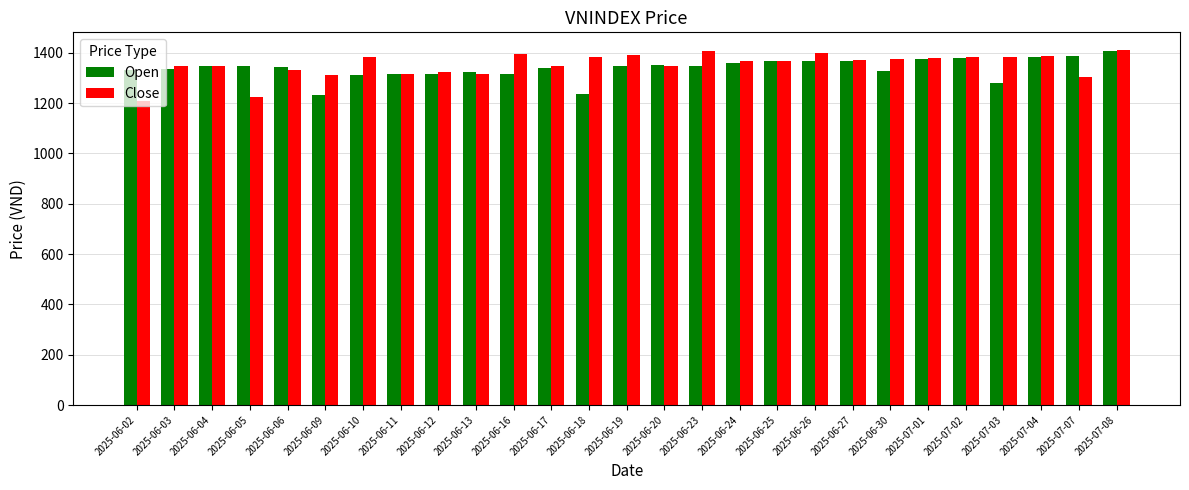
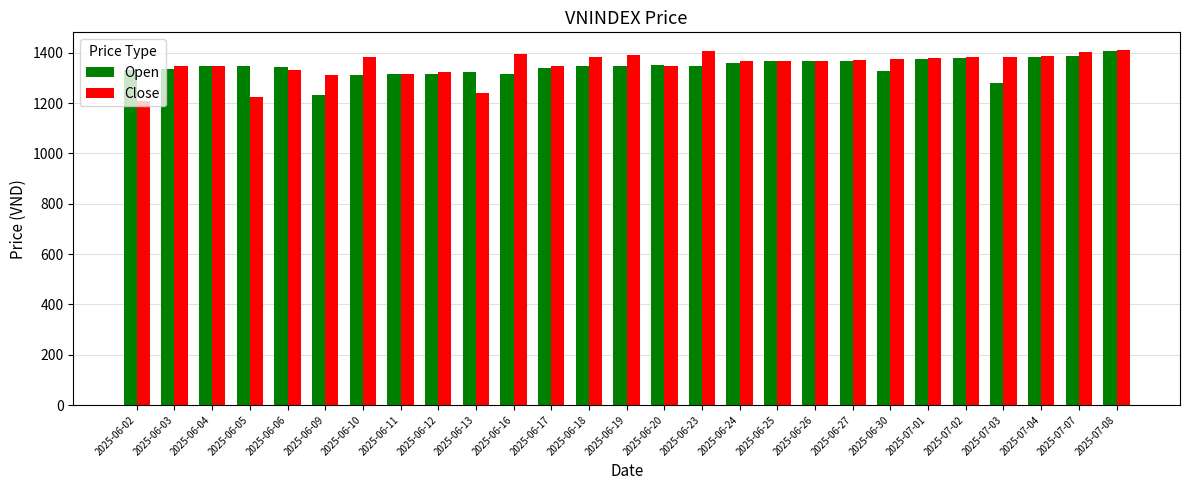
  {
    "Open": {
      "2025-06-03": 1340,
      "2025-06-04": 1350,
      "2025-06-05": 1350,
      "2025-06-06": 1340,
      "2025-06-09": 1230,
      "2025-06-10": 1310,
      "2025-06-11": 1320,
      "2025-06-12": 1320,
      "2025-06-13": 1320,
      "2025-06-16": 1320,
      "2025-06-17": 1340,
-     "2025-06-18": 1240,
+     "2025-06-18": 1350,
      "2025-06-19": 1350,
      "2025-06-20": 1350,
      "2025-06-23": 1350,
      "2025-06-24": 1360,
      "2025-06-25": 1370,
      "2025-06-26": 1370,
      "2025-06-27": 1370,
      "2025-06-30": 1330,
      "2025-07-01": 1380,
      "2025-07-02": 1380,
      "2025-07-03": 1280,
      "2025-07-04": 1380,
      "2025-07-07": 1390,
      "2025-07-08": 1410
    },
    "Close": {
      "2025-06-03": 1350,
      "2025-06-04": 1350,
      "2025-06-05": 1220,
      "2025-06-06": 1330,
      "2025-06-09": 1310,
      "2025-06-10": 1380,
      "2025-06-11": 1320,
      "2025-06-12": 1320,
-     "2025-06-13": 1320,
+     "2025-06-13": 1240,
      "2025-06-16": 1390,
      "2025-06-17": 1350,
      "2025-06-18": 1380,
      "2025-06-19": 1390,
      "2025-06-20": 1350,
      "2025-06-23": 1410,
      "2025-06-24": 1370,
      "2025-06-25": 1370,
-     "2025-06-26": 1400,
+     "2025-06-26": 1370,
      "2025-06-27": 1370,
      "2025-06-30": 1380,
      "2025-07-01": 1380,
      "2025-07-02": 1380,
      "2025-07-03": 1380,
      "2025-07-04": 1390,
-     "2025-07-07": 1310,
+     "2025-07-07": 1400,
      "2025-07-08": 1410
    }
  }
